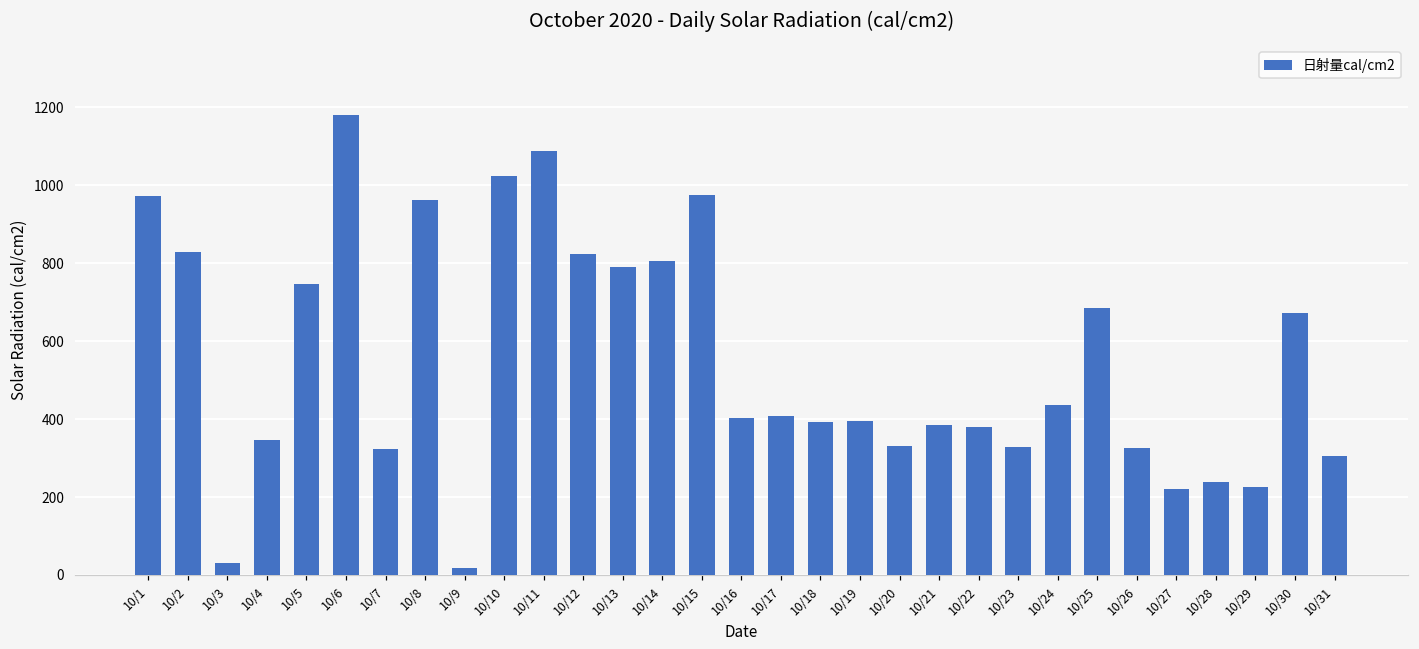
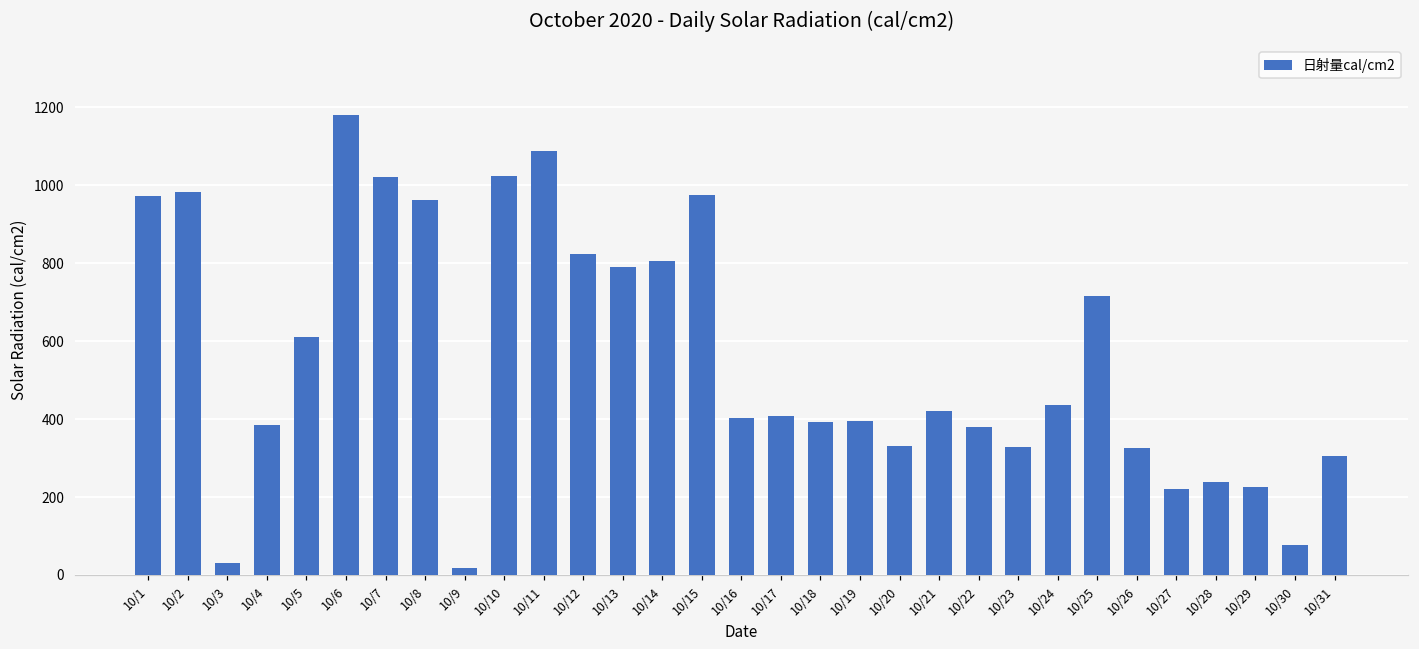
  {
    "10/1": 970,
-   "10/2": 830,
+   "10/2": 980,
    "10/3": 30,
-   "10/4": 350,
-   "10/5": 750,
+   "10/4": 380,
+   "10/5": 610,
    "10/6": 1180,
-   "10/7": 320,
+   "10/7": 1020,
    "10/8": 960,
    "10/9": 20,
    "10/10": 1020,
    "10/11": 1090,
    "10/12": 820,
    "10/13": 790,
    "10/14": 810,
    "10/15": 970,
    "10/16": 400,
    "10/17": 410,
    "10/18": 390,
    "10/19": 400,
    "10/20": 330,
-   "10/21": 380,
+   "10/21": 420,
    "10/22": 380,
    "10/23": 330,
    "10/24": 440,
-   "10/25": 690,
+   "10/25": 720,
    "10/26": 330,
    "10/27": 220,
    "10/28": 240,
    "10/29": 220,
-   "10/30": 670,
+   "10/30": 80,
    "10/31": 310
  }
